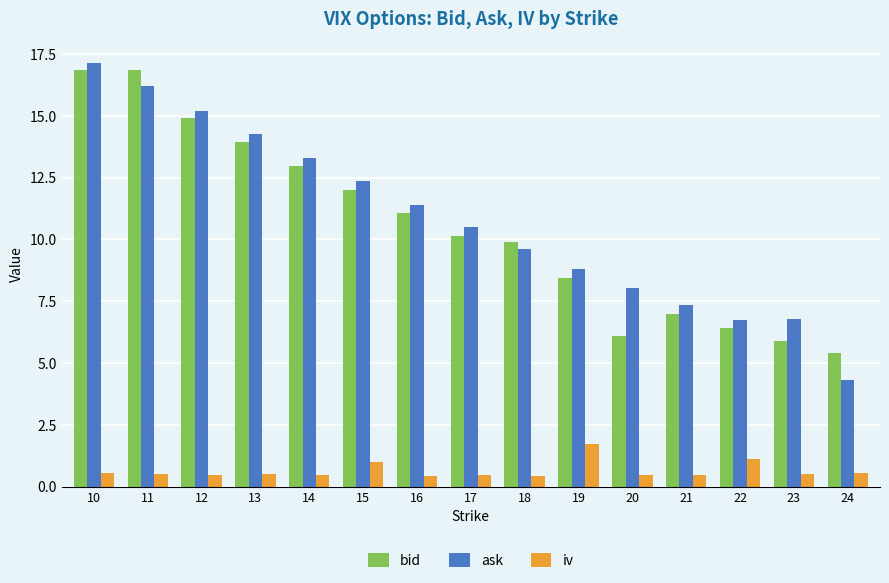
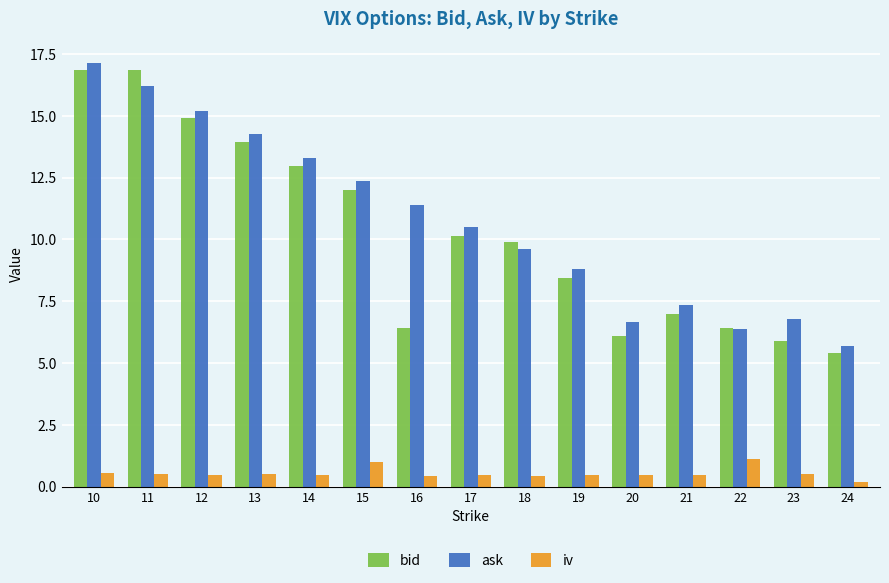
  {
    "bid": {
      "10": 16.9,
      "11": 16.8,
      "12": 14.9,
      "13": 14.0,
      "14": 13.0,
      "15": 12.0,
-     "16": 11.1,
+     "16": 6.4,
      "17": 10.2,
      "18": 9.9,
      "19": 8.5,
      "20": 6.1,
      "21": 7.0,
      "22": 6.4,
      "23": 5.9,
      "24": 5.4
    },
    "ask": {
      "10": 17.2,
      "11": 16.2,
      "12": 15.2,
      "13": 14.3,
      "14": 13.3,
      "15": 12.4,
      "16": 11.4,
      "17": 10.5,
      "18": 9.6,
      "19": 8.8,
-     "20": 8.1,
+     "20": 6.7,
      "21": 7.4,
-     "22": 6.8,
+     "22": 6.4,
      "23": 6.8,
-     "24": 4.3
+     "24": 5.7
    },
    "iv": {
      "10": 0.5,
      "11": 0.5,
      "12": 0.5,
      "13": 0.5,
      "14": 0.5,
      "15": 1.0,
      "16": 0.5,
      "17": 0.5,
      "18": 0.4,
-     "19": 1.7,
+     "19": 0.5,
      "20": 0.5,
      "21": 0.5,
      "22": 1.1,
      "23": 0.5,
-     "24": 0.5
+     "24": 0.2
    }
  }
